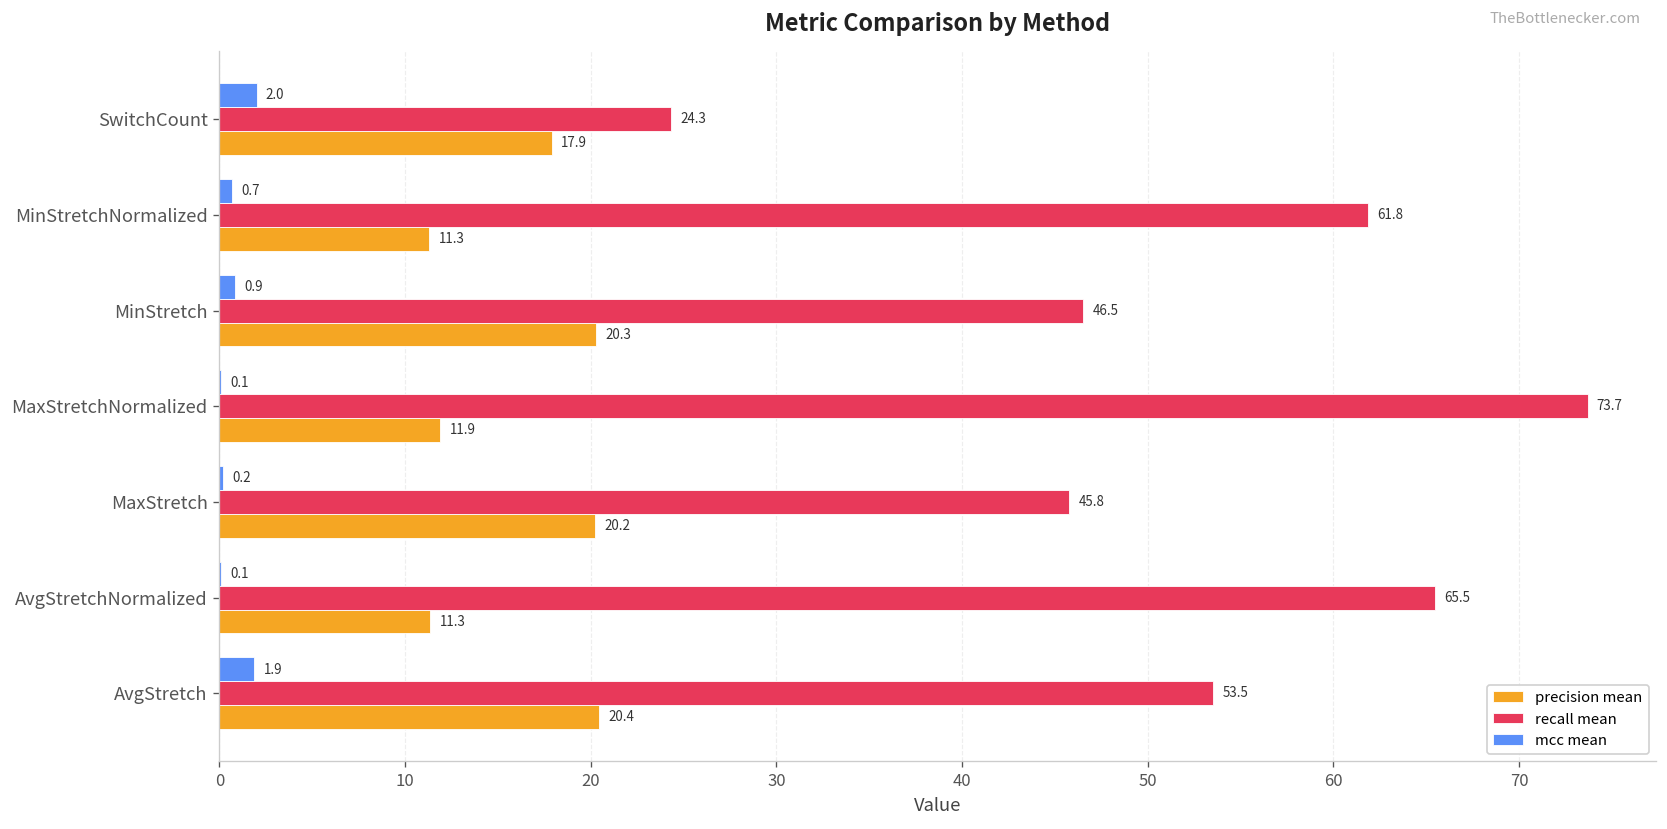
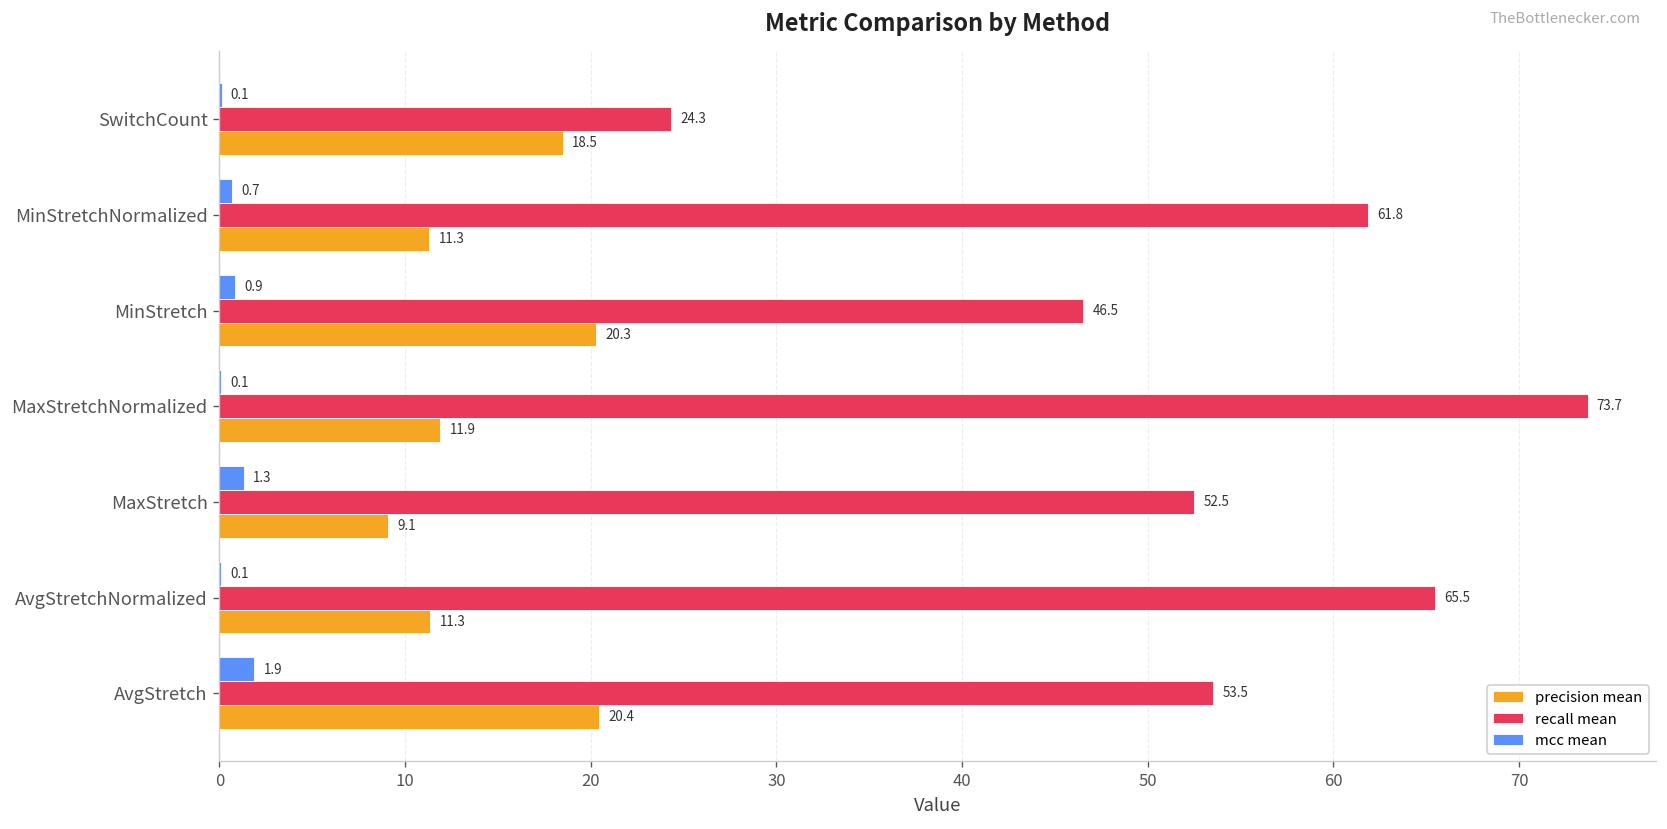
  {
    "precision mean": {
-     "SwitchCount": 17.9,
+     "SwitchCount": 18.5,
      "MinStretchNormalized": 11.3,
      "MinStretch": 20.3,
      "MaxStretchNormalized": 11.9,
-     "MaxStretch": 20.2,
+     "MaxStretch": 9.1,
      "AvgStretchNormalized": 11.3,
      "AvgStretch": 20.4
    },
    "recall mean": {
      "SwitchCount": 24.3,
      "MinStretchNormalized": 61.8,
      "MinStretch": 46.5,
      "MaxStretchNormalized": 73.7,
-     "MaxStretch": 45.8,
+     "MaxStretch": 52.5,
      "AvgStretchNormalized": 65.5,
      "AvgStretch": 53.5
    },
    "mcc mean": {
-     "SwitchCount": 2.0,
+     "SwitchCount": 0.1,
      "MinStretchNormalized": 0.7,
      "MinStretch": 0.9,
      "MaxStretchNormalized": 0.1,
-     "MaxStretch": 0.2,
+     "MaxStretch": 1.3,
      "AvgStretchNormalized": 0.1,
      "AvgStretch": 1.9
    }
  }
